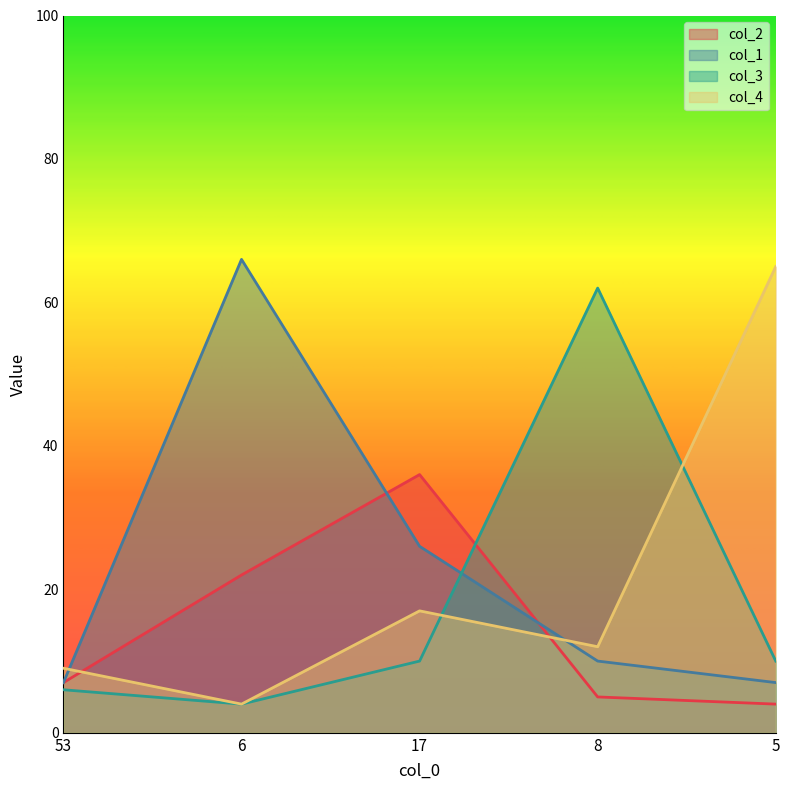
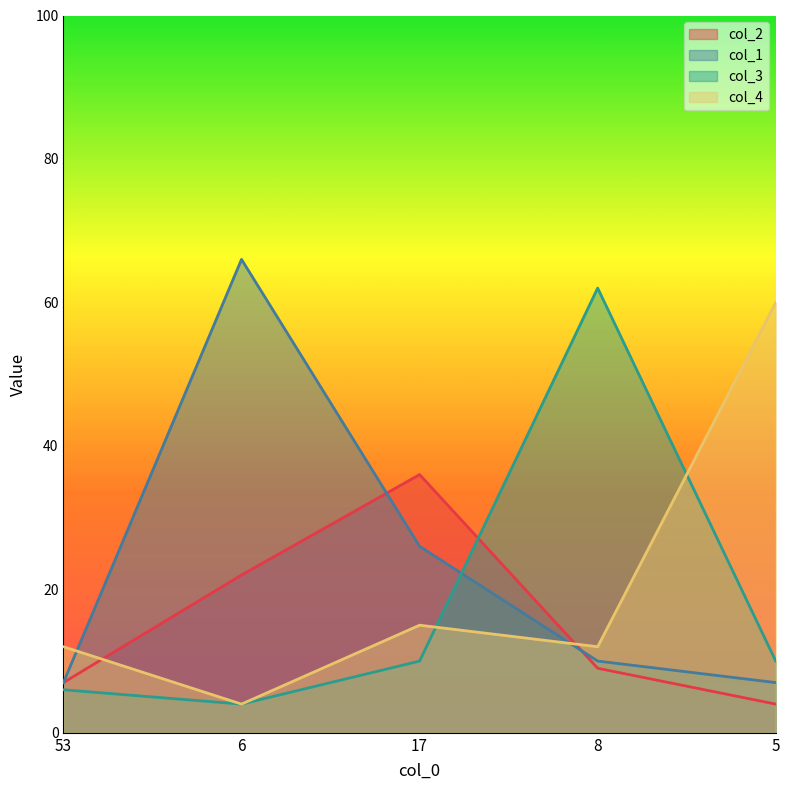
  {
    "col_2": {
      "6": 22,
      "17": 36,
-     "8": 5,
+     "8": 9,
      "5": 4
    },
    "col_4": {
-     "53": 9,
-     "17": 17,
+     "53": 12,
+     "17": 15,
      "8": 12,
-     "5": 65
+     "5": 60
    }
  }
